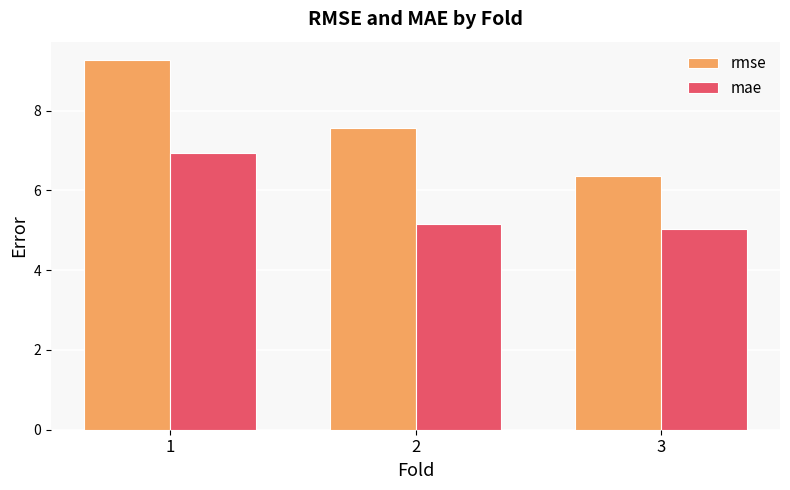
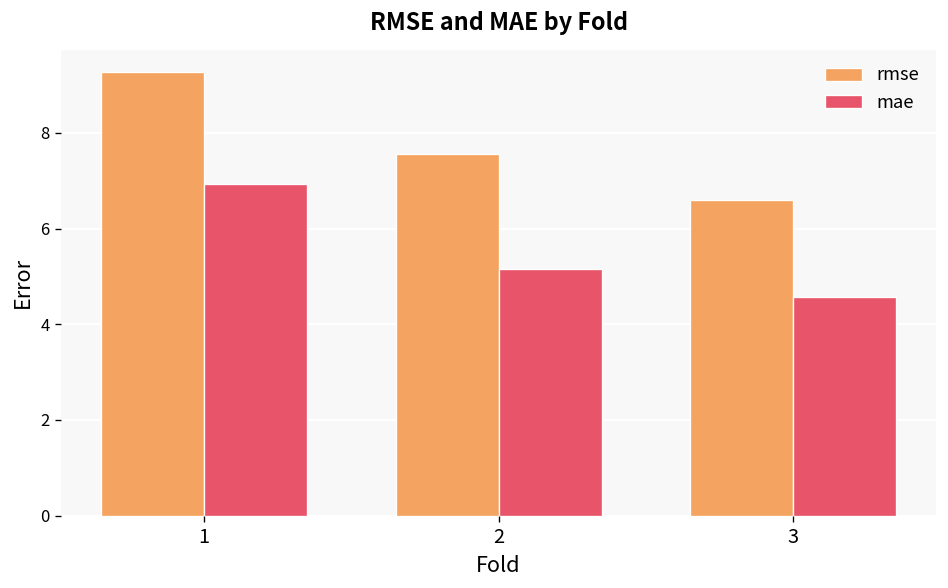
  {
    "rmse": {
      "1": 9.3,
      "2": 7.6,
-     "3": 6.4
+     "3": 6.6
    },
    "mae": {
      "1": 6.9,
      "2": 5.1,
-     "3": 5.0
+     "3": 4.6
    }
  }
